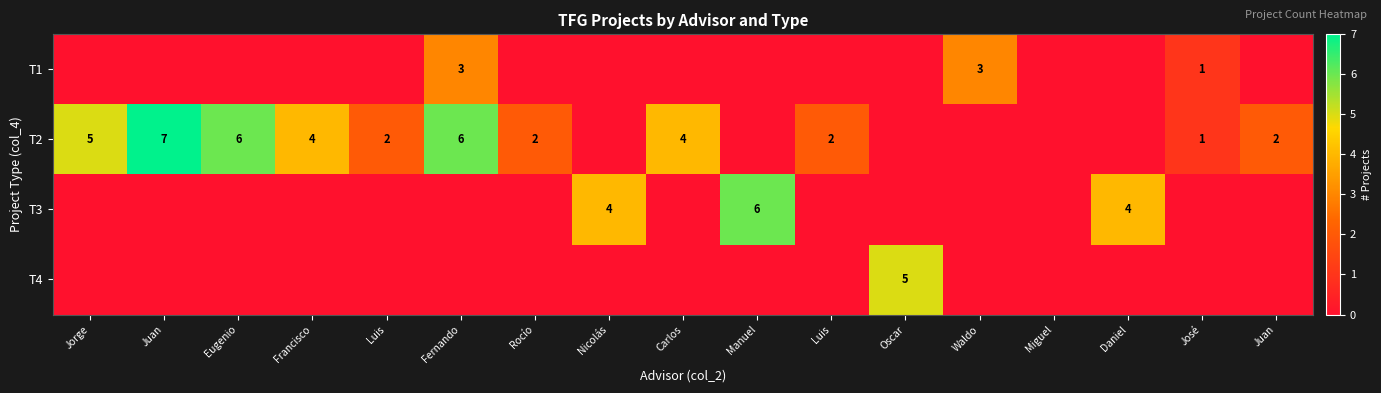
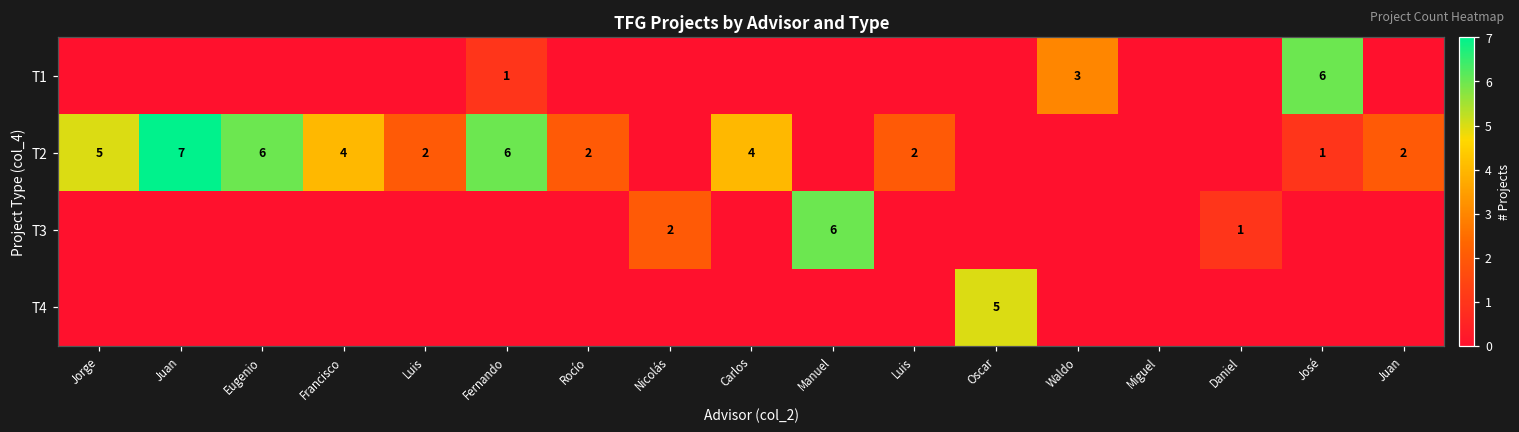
  {
    "T1": {
-     "Fernando": 3,
+     "Fernando": 1,
      "Waldo": 3,
-     "José": 1
+     "José": 6
    },
    "T2": {
      "Jorge": 5,
      "Eugenio": 6,
      "Francisco": 4,
      "Fernando": 6,
      "Rocío": 2,
      "Carlos": 4,
      "José": 1
    },
    "T3": {
-     "Nicolás": 4,
+     "Nicolás": 2,
      "Manuel": 6,
-     "Daniel": 4
+     "Daniel": 1
    },
    "T4": {
      "Oscar": 5
    }
  }
